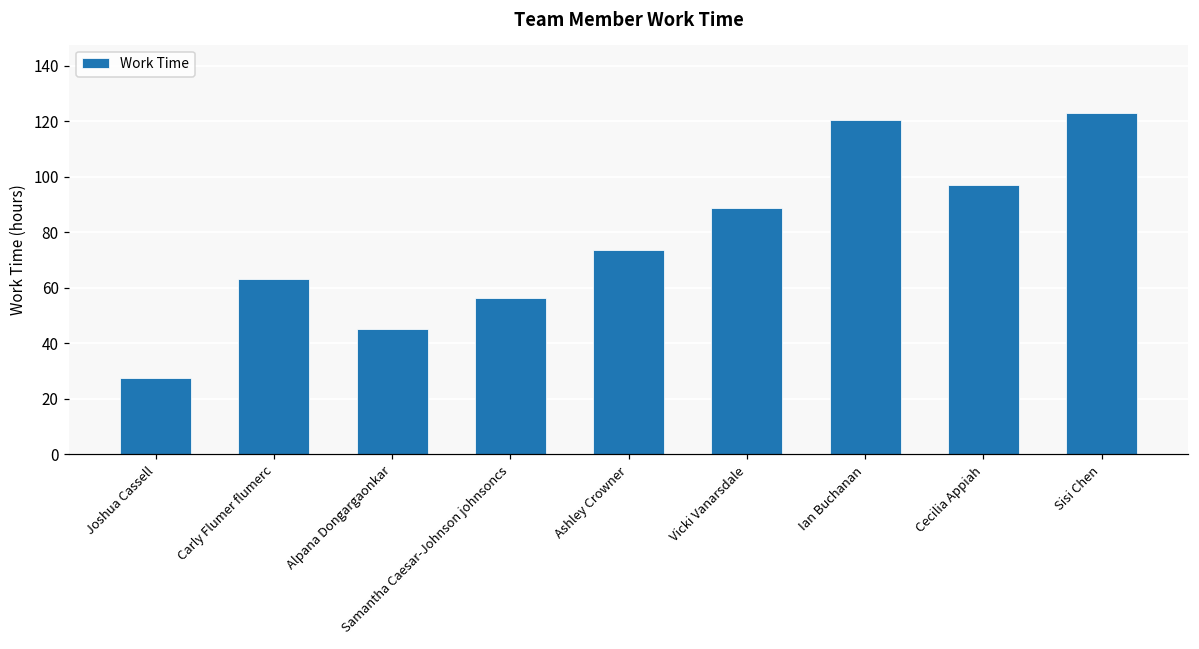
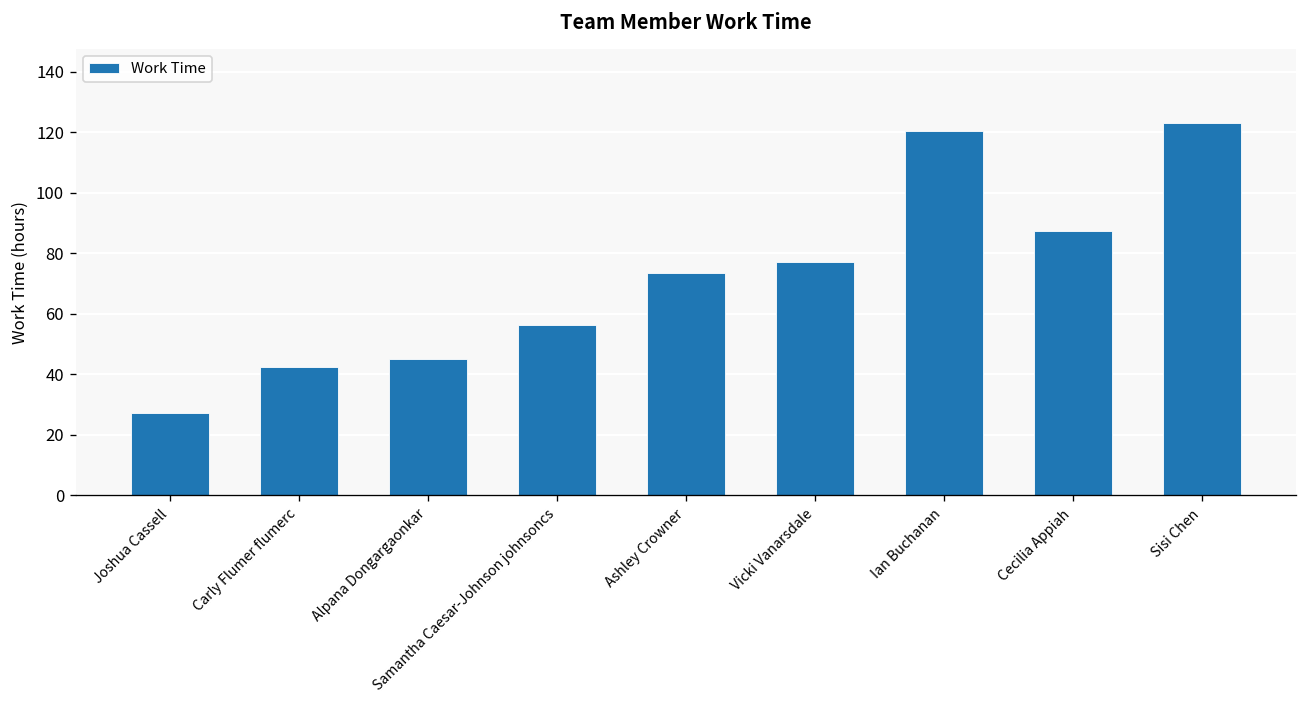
  {
    "Joshua Cassell": 27,
-   "Carly Flumer flumerc": 63,
+   "Carly Flumer flumerc": 43,
    "Alpana Dongargaonkar": 45,
    "Samantha Caesar-Johnson johnsoncs": 56,
    "Ashley Crowner": 74,
-   "Vicki Vanarsdale": 89,
+   "Vicki Vanarsdale": 77,
    "Ian Buchanan": 121,
-   "Cecilia Appiah": 97,
+   "Cecilia Appiah": 88,
    "Sisi Chen": 123
  }
